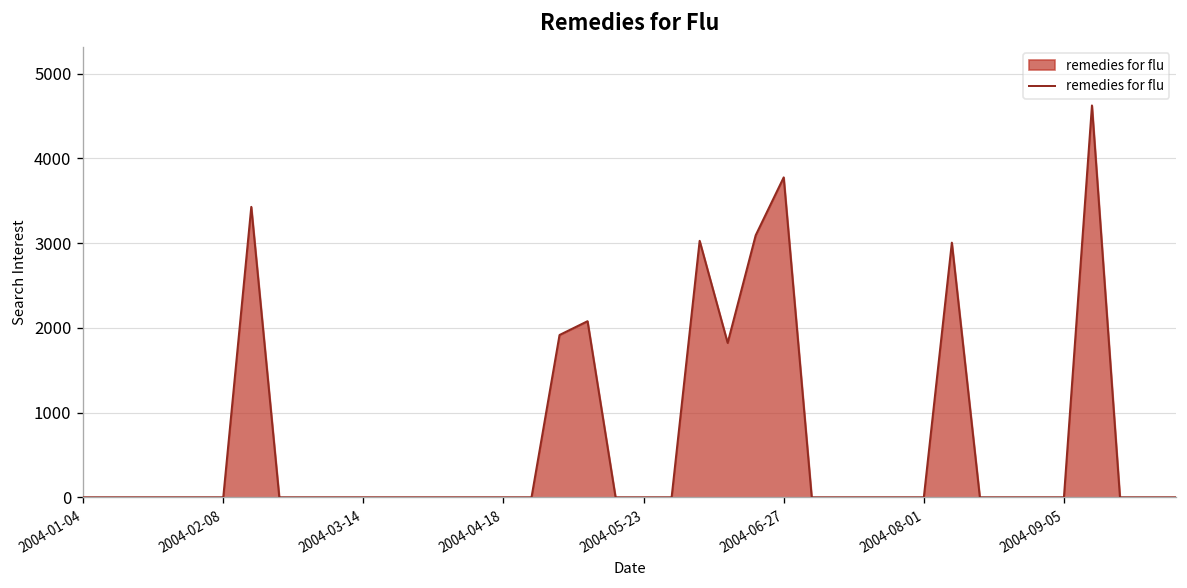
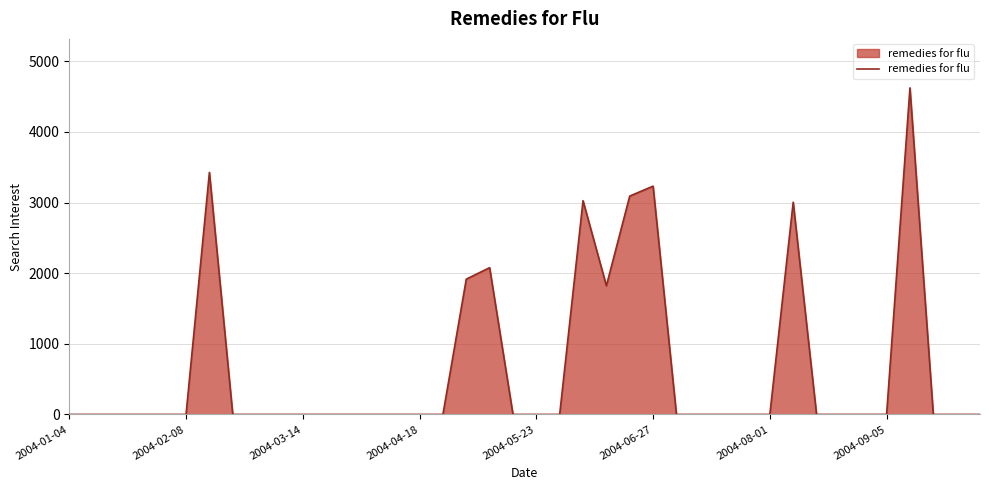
  {
    "2004-01-04": 0,
    "2004-02-08": 0,
    "2004-03-14": 0,
    "2004-04-18": 0,
    "2004-05-23": 0,
-   "2004-06-27": 3800,
+   "2004-06-27": 3200,
    "2004-08-01": 0,
    "2004-09-05": 0
  }
